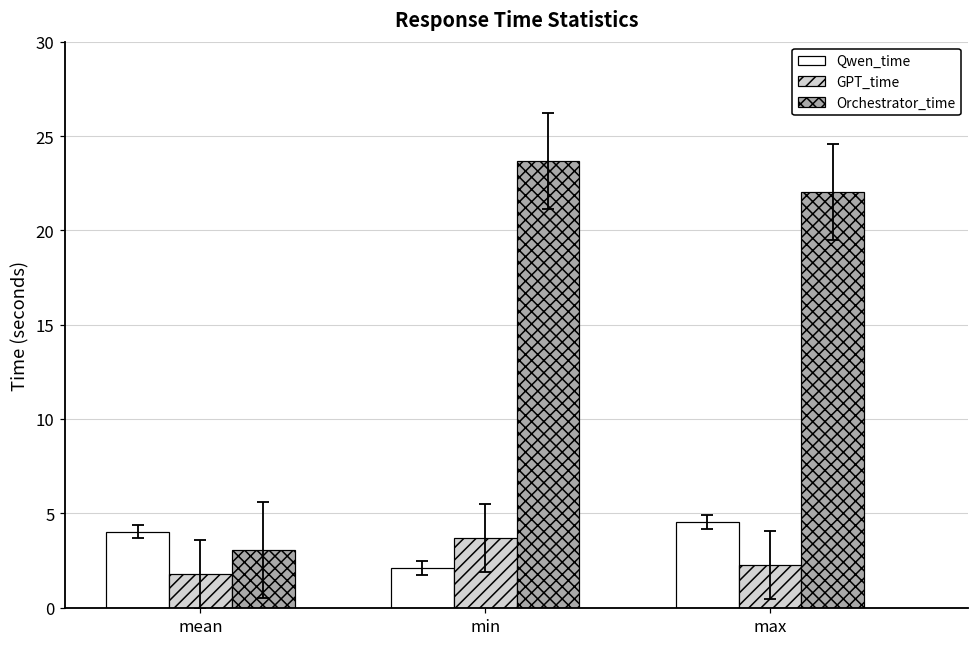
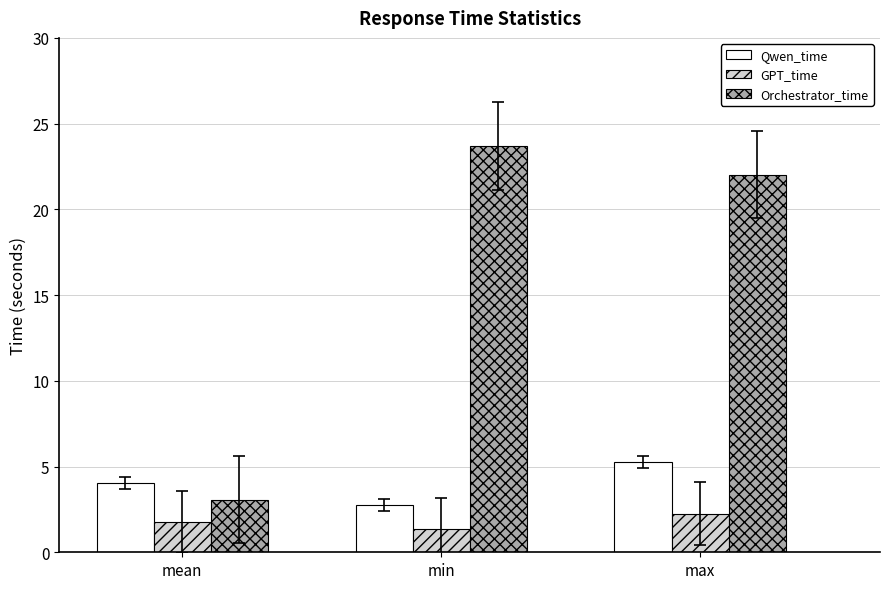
  {
    "Qwen_time": {
      "mean": 4.0,
-     "min": 2.1,
-     "max": 4.5
+     "min": 2.8,
+     "max": 5.3
    },
    "GPT_time": {
      "mean": 1.8,
-     "min": 3.7,
+     "min": 1.4,
      "max": 2.3
    },
    "Orchestrator_time": {
      "mean": 3.1,
      "min": 23.7,
      "max": 22.0
    }
  }
